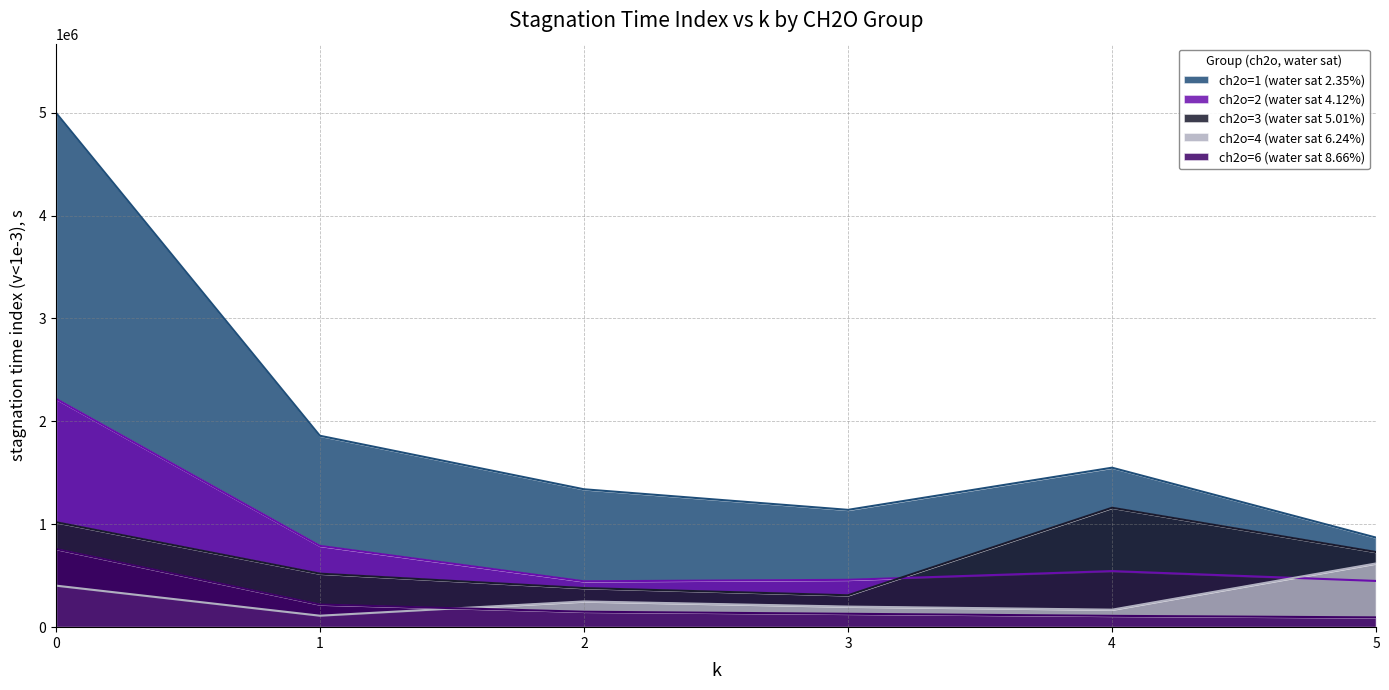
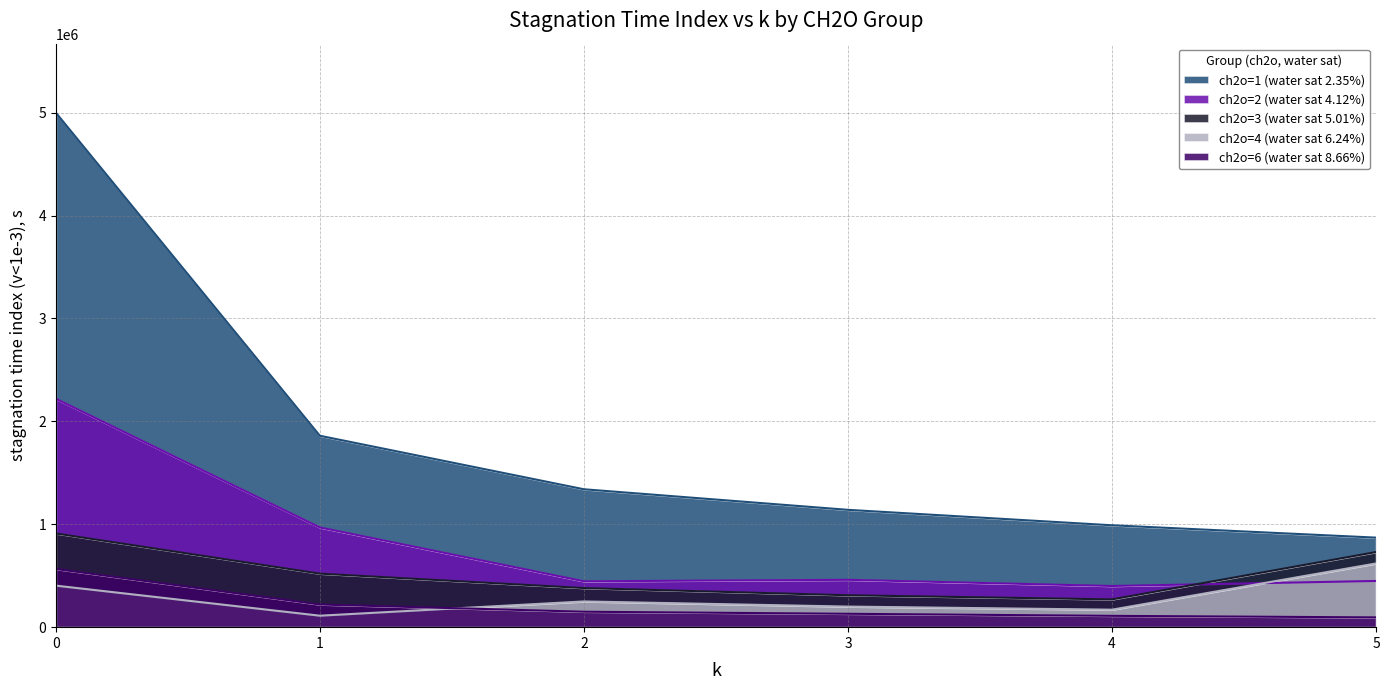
  {
    "ch2o=1 (water sat 2.35%)": {
      "0": 5000000,
      "1": 1860000,
      "2": 1340000,
      "3": 1140000,
-     "4": 1550000,
+     "4": 990000,
      "5": 870000
    },
    "ch2o=2 (water sat 4.12%)": {
      "0": 2220000,
-     "1": 790000,
+     "1": 970000,
      "2": 450000,
      "3": 460000,
-     "4": 540000,
+     "4": 400000,
      "5": 450000
    },
    "ch2o=3 (water sat 5.01%)": {
-     "0": 1020000,
+     "0": 910000,
      "1": 520000,
      "2": 380000,
      "3": 310000,
-     "4": 1160000,
+     "4": 270000,
      "5": 730000
    },
    "ch2o=4 (water sat 6.24%)": {
      "0": 400000,
      "1": 110000,
      "2": 250000,
      "3": 200000,
      "4": 170000,
      "5": 620000
    },
    "ch2o=6 (water sat 8.66%)": {
-     "0": 760000,
+     "0": 570000,
      "1": 220000,
      "2": 150000,
      "3": 130000,
      "4": 110000,
      "5": 100000
    }
  }
